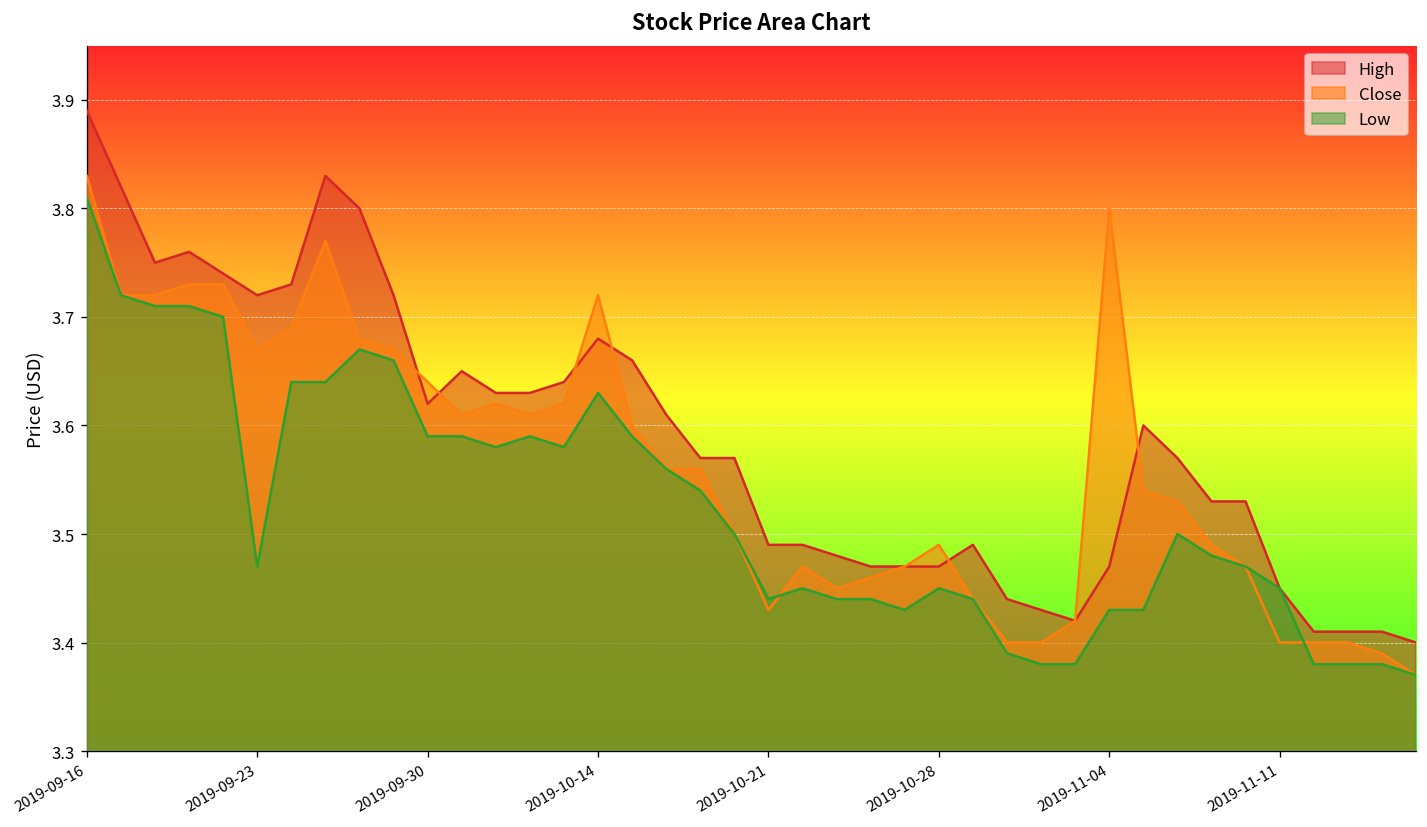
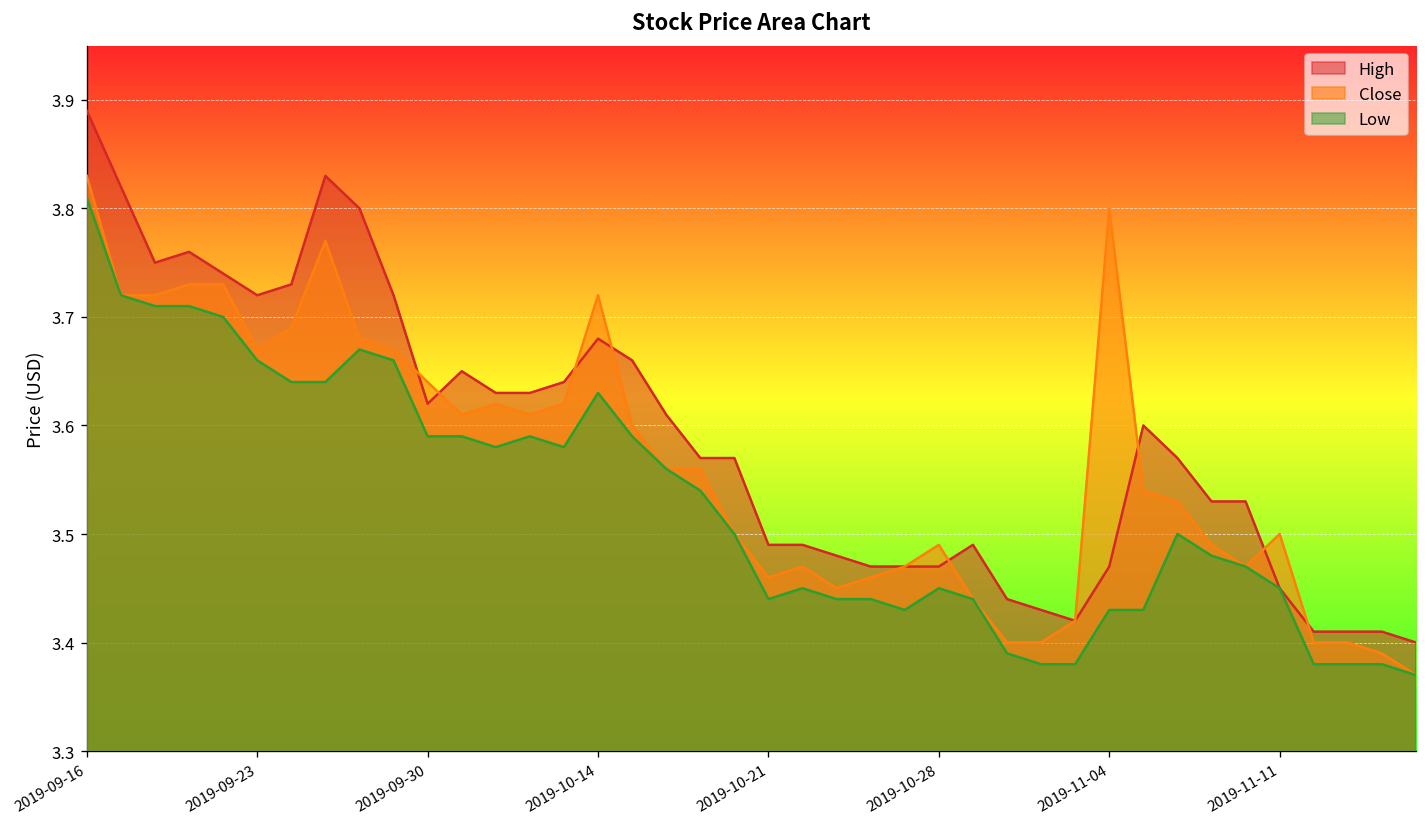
  {
    "High": {
      "2019-09-16": 3.89,
      "2019-09-23": 3.72,
      "2019-09-30": 3.62,
      "2019-10-14": 3.68,
      "2019-10-21": 3.49,
      "2019-10-28": 3.47,
      "2019-11-04": 3.47
    },
    "Close": {
      "2019-09-16": 3.83,
      "2019-09-23": 3.67,
      "2019-09-30": 3.64,
      "2019-10-14": 3.72,
-     "2019-10-21": 3.43,
+     "2019-10-21": 3.46,
      "2019-10-28": 3.49,
      "2019-11-04": 3.80,
-     "2019-11-11": 3.4
+     "2019-11-11": 3.5
    },
    "Low": {
      "2019-09-16": 3.81,
-     "2019-09-23": 3.47,
+     "2019-09-23": 3.66,
      "2019-09-30": 3.59,
      "2019-10-14": 3.63,
      "2019-10-21": 3.44,
      "2019-10-28": 3.45,
      "2019-11-04": 3.43
    }
  }
